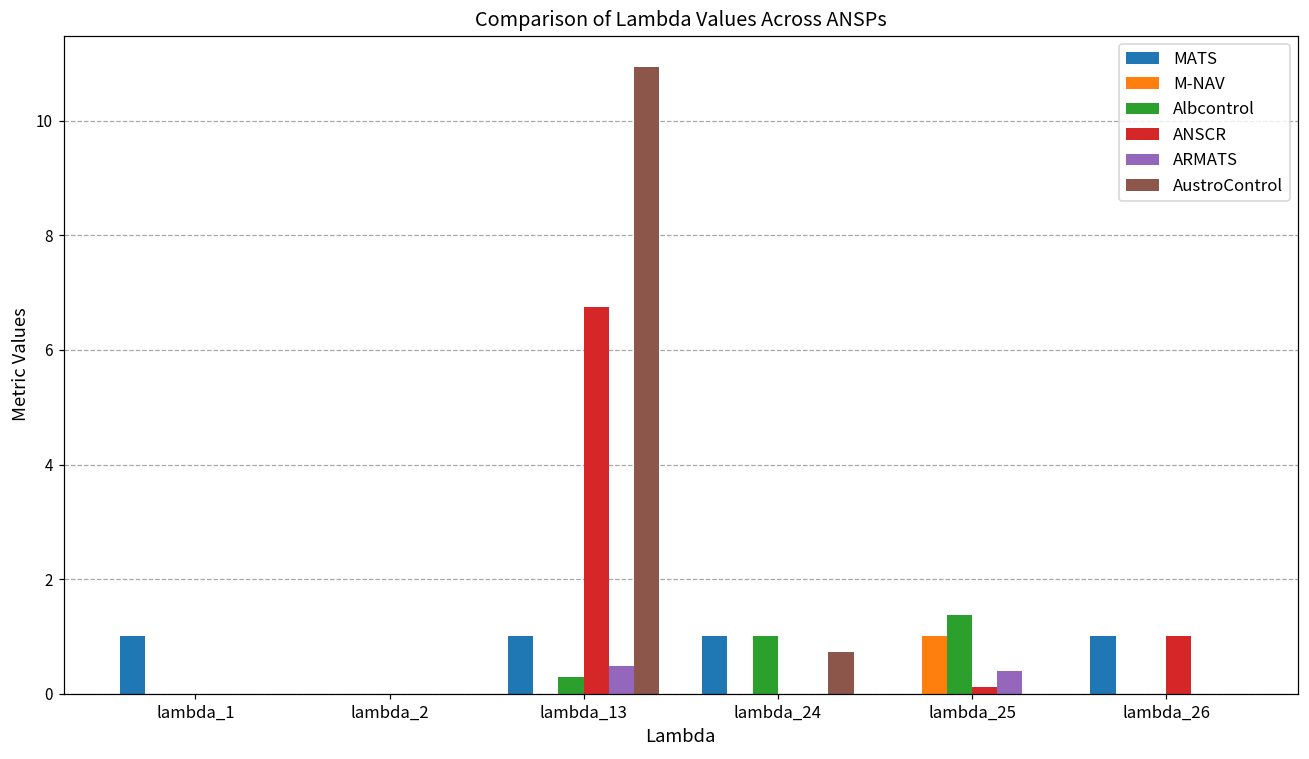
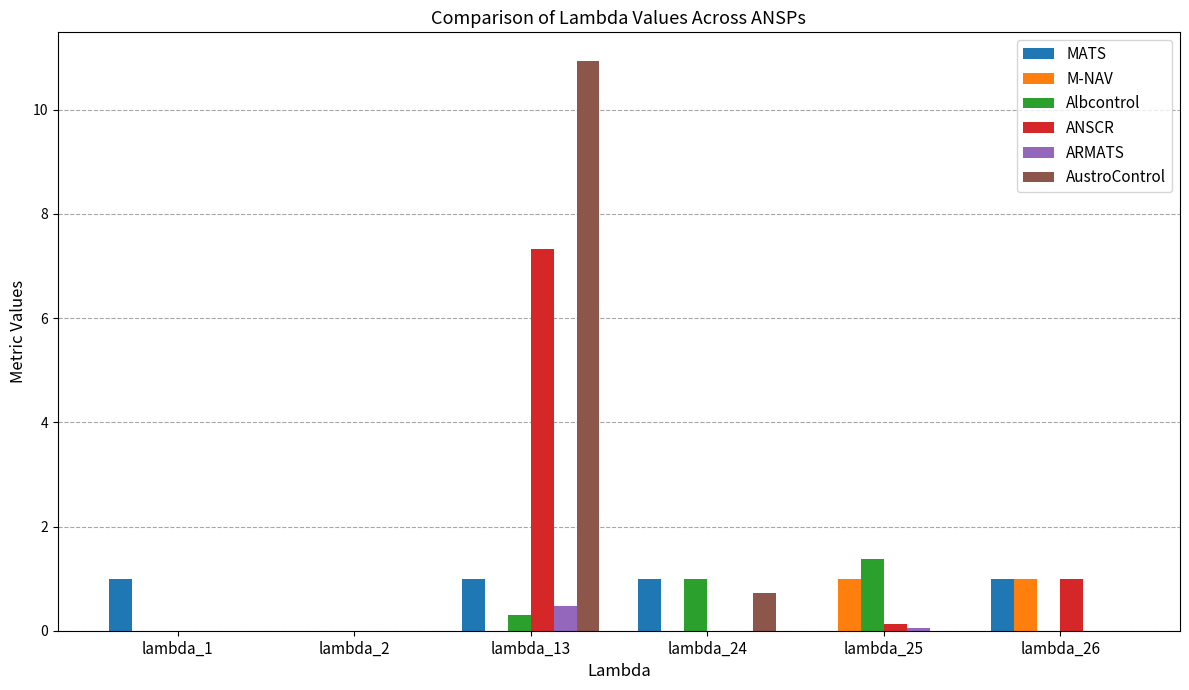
  {
    "MATS": {
      "lambda_1": 1.0,
      "lambda_2": 0.0,
      "lambda_13": 1.0,
      "lambda_24": 1.0,
      "lambda_25": 0.0,
      "lambda_26": 1.0
    },
    "M-NAV": {
      "lambda_1": 0,
      "lambda_2": 0,
      "lambda_13": 0,
      "lambda_24": 0,
      "lambda_25": 1,
-     "lambda_26": 0
+     "lambda_26": 1
    },
    "Albcontrol": {
      "lambda_1": 0.0,
      "lambda_2": 0.0,
      "lambda_13": 0.3,
      "lambda_24": 1.0,
      "lambda_25": 1.4,
      "lambda_26": 0.0
    },
    "ANSCR": {
      "lambda_1": 0.0,
      "lambda_2": 0.0,
-     "lambda_13": 6.8,
+     "lambda_13": 7.3,
      "lambda_24": 0.0,
      "lambda_25": 0.1,
      "lambda_26": 1.0
    },
    "ARMATS": {
      "lambda_1": 0.0,
      "lambda_2": 0.0,
      "lambda_13": 0.5,
      "lambda_24": 0.0,
-     "lambda_25": 0.4,
+     "lambda_25": 0.1,
      "lambda_26": 0.0
    },
    "AustroControl": {
      "lambda_1": 0.0,
      "lambda_2": 0.0,
      "lambda_13": 10.9,
      "lambda_24": 0.7,
      "lambda_25": 0.0,
      "lambda_26": 0.0
    }
  }
